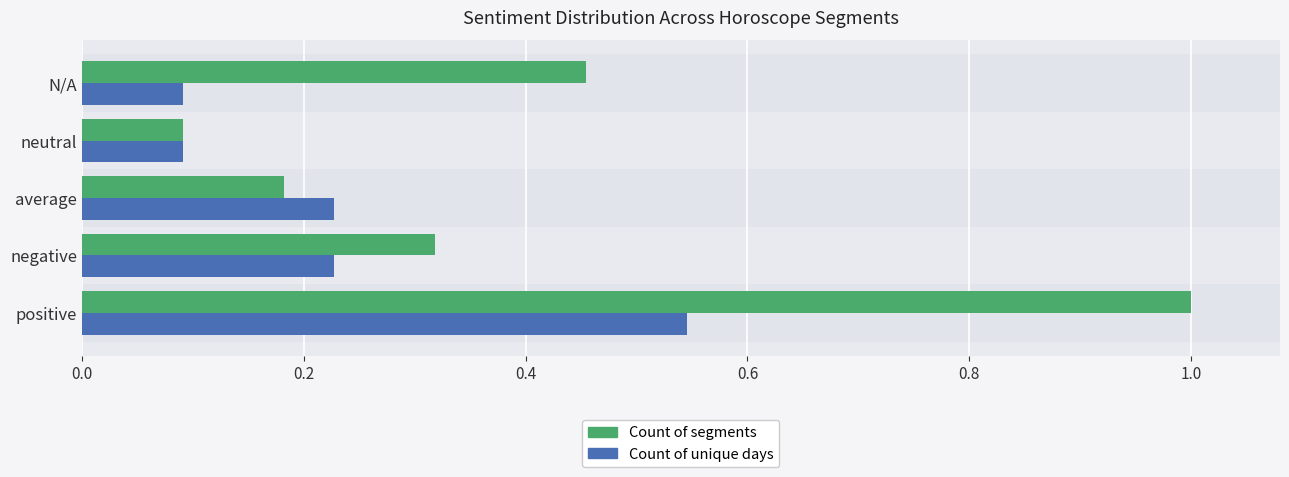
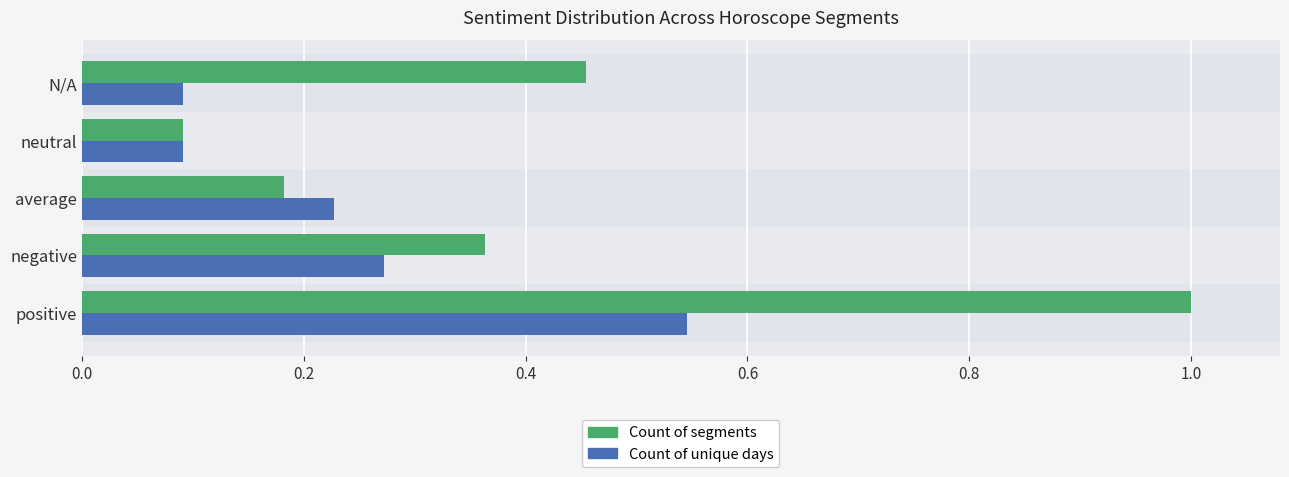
  {
    "Count of segments": {
      "N/A": 0.455,
      "neutral": 0.091,
      "average": 0.182,
-     "negative": 0.318,
+     "negative": 0.364,
      "positive": 1.000
    },
    "Count of unique days": {
      "N/A": 0.091,
      "neutral": 0.091,
      "average": 0.227,
-     "negative": 0.227,
+     "negative": 0.273,
      "positive": 0.545
    }
  }
